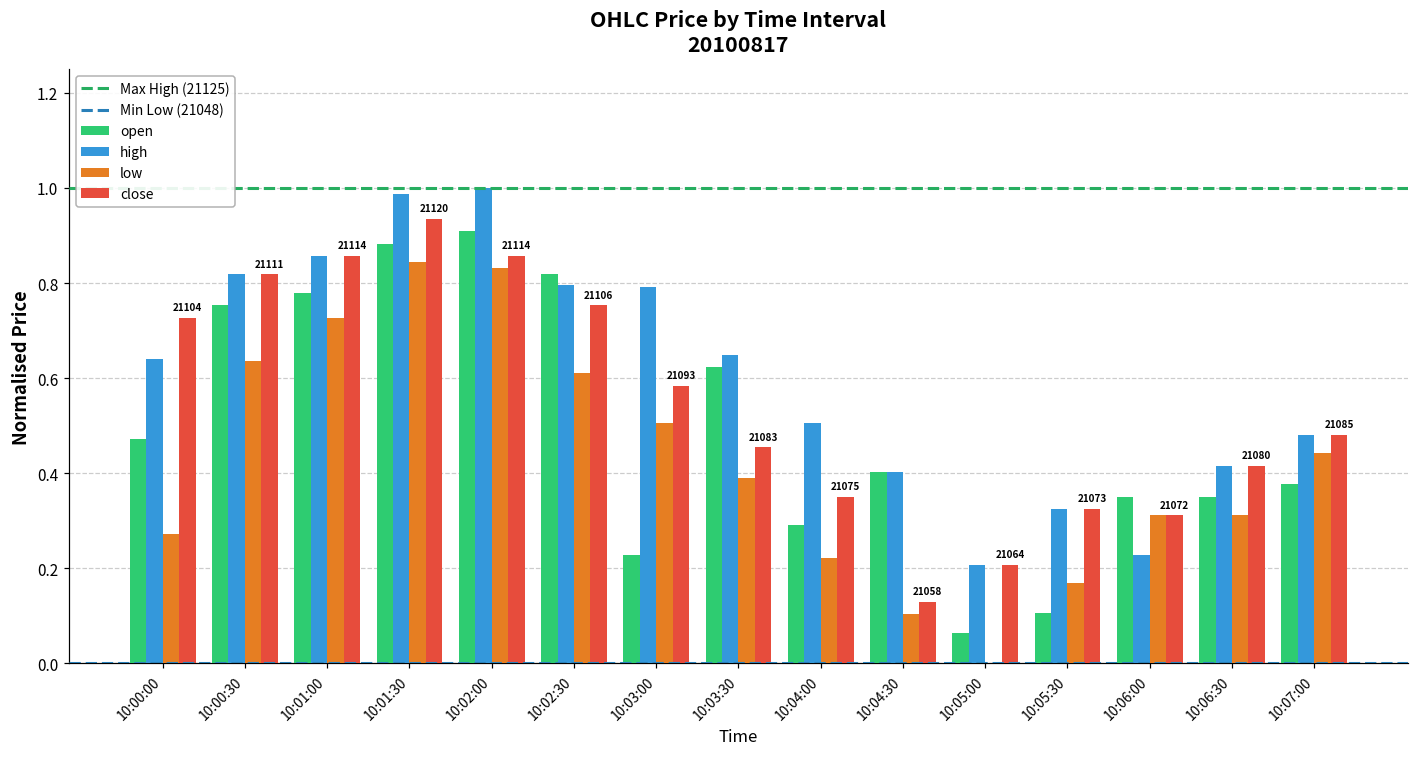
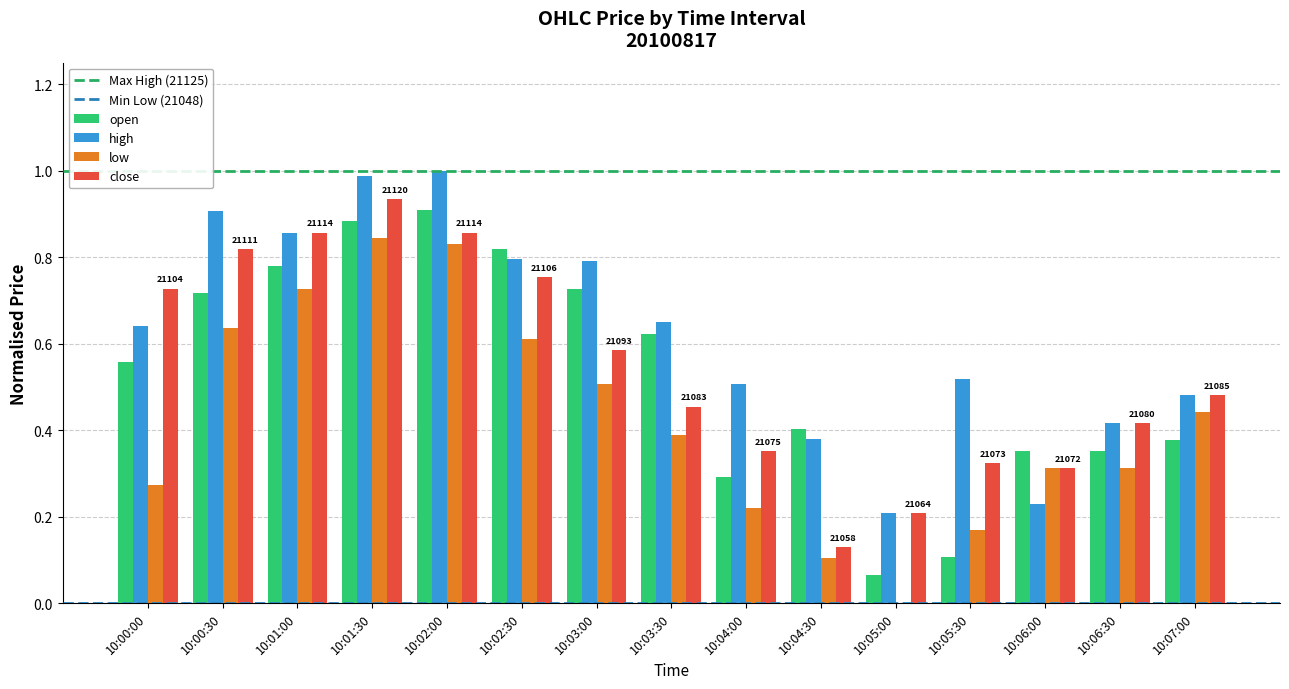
  {
    "open": {
-     "10:00:00": 0.47,
-     "10:00:30": 0.75,
+     "10:00:00": 0.56,
+     "10:00:30": 0.72,
      "10:01:00": 0.78,
      "10:01:30": 0.88,
      "10:02:00": 0.91,
      "10:02:30": 0.82,
-     "10:03:00": 0.23,
+     "10:03:00": 0.73,
      "10:03:30": 0.62,
      "10:04:00": 0.29,
      "10:04:30": 0.40,
      "10:05:00": 0.06,
      "10:05:30": 0.11,
      "10:06:00": 0.35,
      "10:06:30": 0.35,
      "10:07:00": 0.38
    },
    "high": {
      "10:00:00": 0.64,
-     "10:00:30": 0.82,
+     "10:00:30": 0.91,
      "10:01:00": 0.86,
      "10:01:30": 0.99,
      "10:02:00": 1.00,
      "10:02:30": 0.80,
      "10:03:00": 0.79,
      "10:03:30": 0.65,
      "10:04:00": 0.51,
-     "10:04:30": 0.40,
+     "10:04:30": 0.38,
      "10:05:00": 0.21,
-     "10:05:30": 0.32,
+     "10:05:30": 0.52,
      "10:06:00": 0.23,
      "10:06:30": 0.42,
      "10:07:00": 0.48
    }
  }
